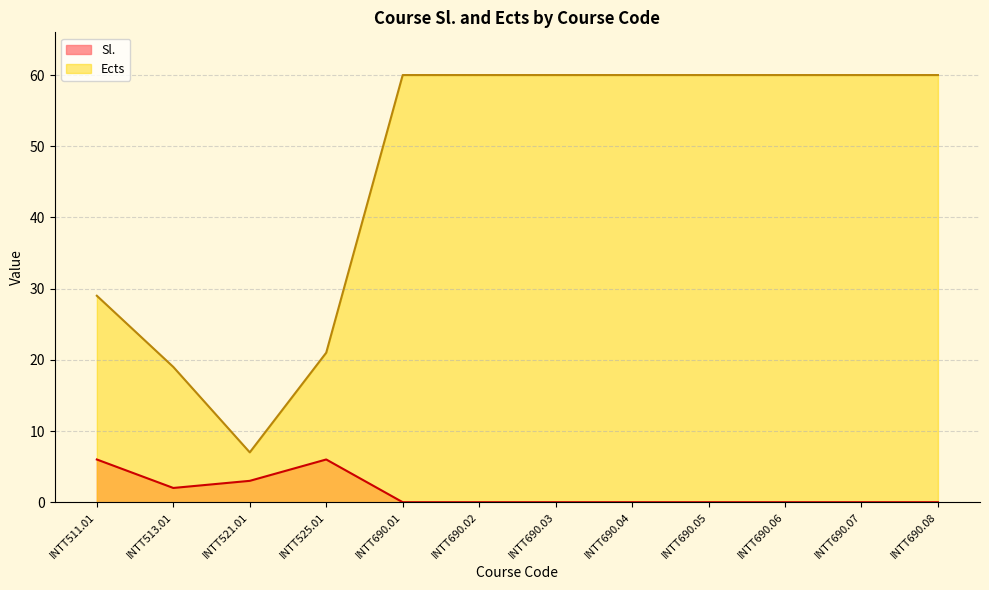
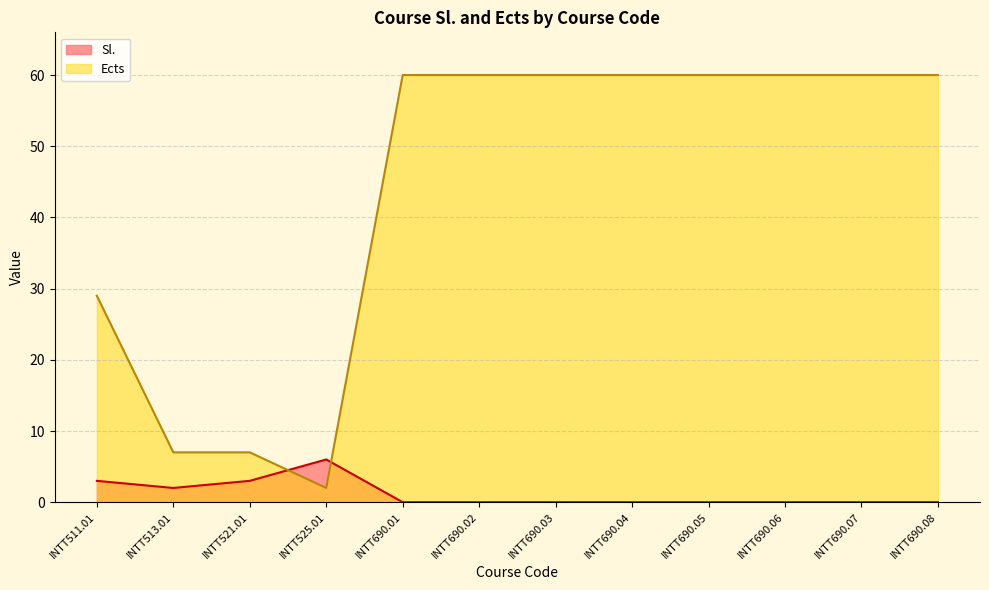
  {
    "Sl.": {
-     "INTT511.01": 6,
+     "INTT511.01": 3,
      "INTT513.01": 2,
      "INTT521.01": 3,
      "INTT525.01": 6,
      "INTT690.01": 0,
      "INTT690.02": 0,
      "INTT690.03": 0,
      "INTT690.04": 0,
      "INTT690.05": 0,
      "INTT690.06": 0,
      "INTT690.07": 0,
      "INTT690.08": 0
    },
    "Ects": {
      "INTT511.01": 29,
-     "INTT513.01": 19,
+     "INTT513.01": 7,
      "INTT521.01": 7,
-     "INTT525.01": 21,
+     "INTT525.01": 2,
      "INTT690.01": 60,
      "INTT690.02": 60,
      "INTT690.03": 60,
      "INTT690.04": 60,
      "INTT690.05": 60,
      "INTT690.06": 60,
      "INTT690.07": 60,
      "INTT690.08": 60
    }
  }
